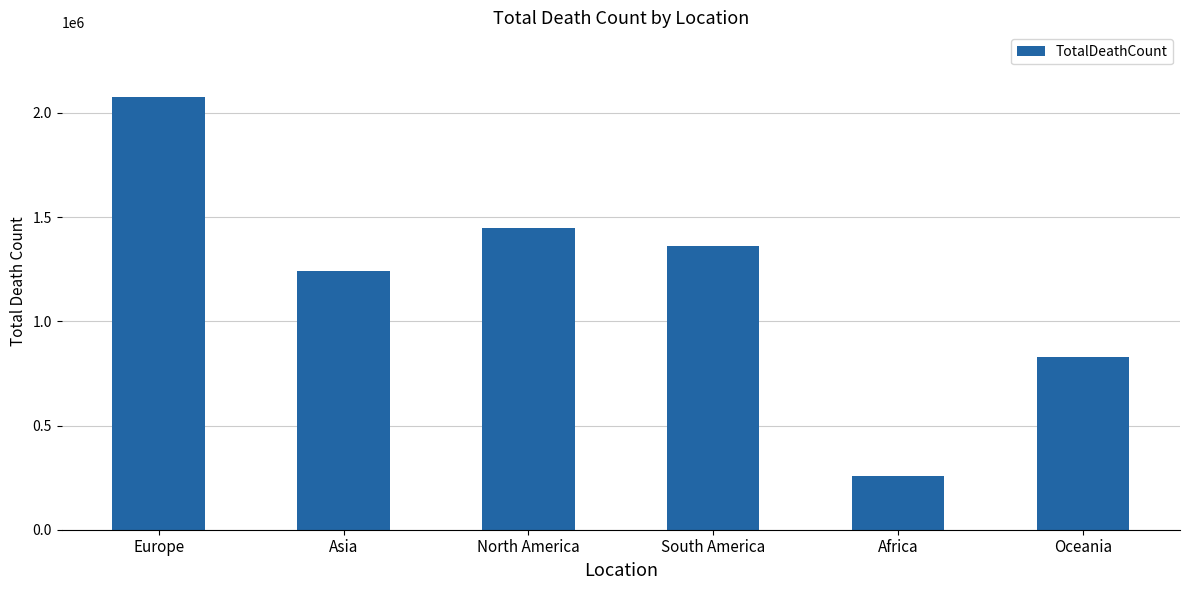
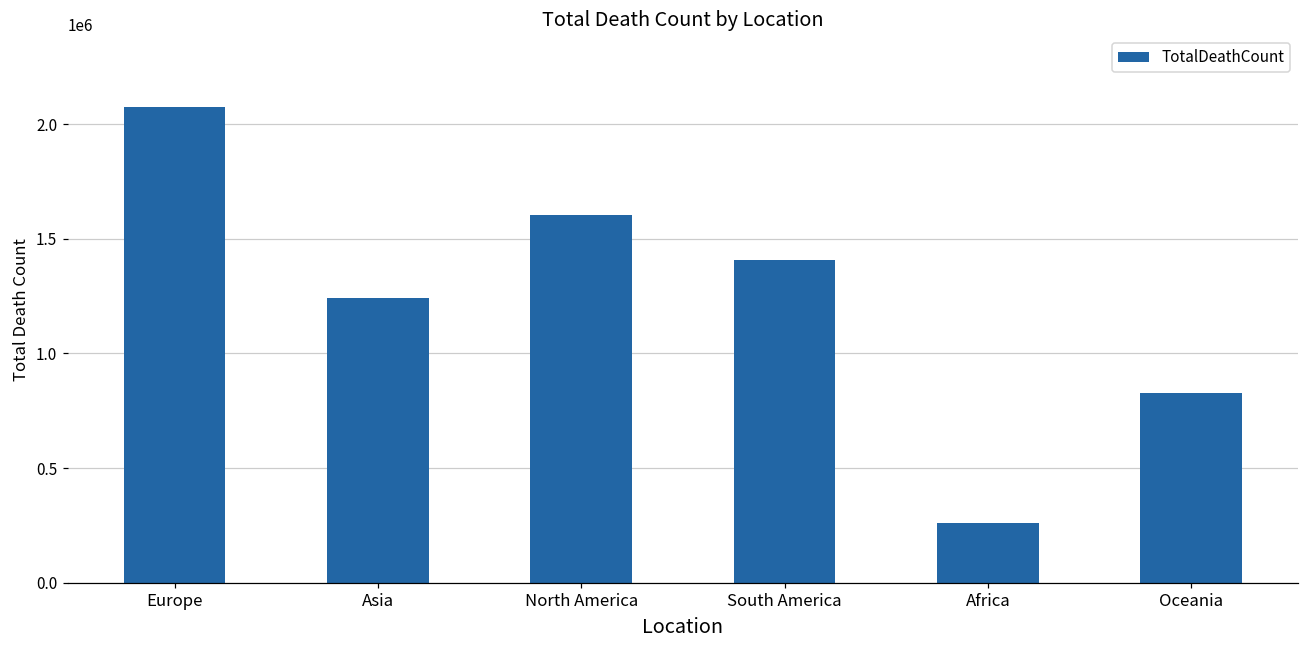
  {
    "Europe": 2080000,
    "Asia": 1240000,
-   "North America": 1450000,
-   "South America": 1360000,
+   "North America": 1610000,
+   "South America": 1410000,
    "Africa": 260000,
    "Oceania": 830000
  }
